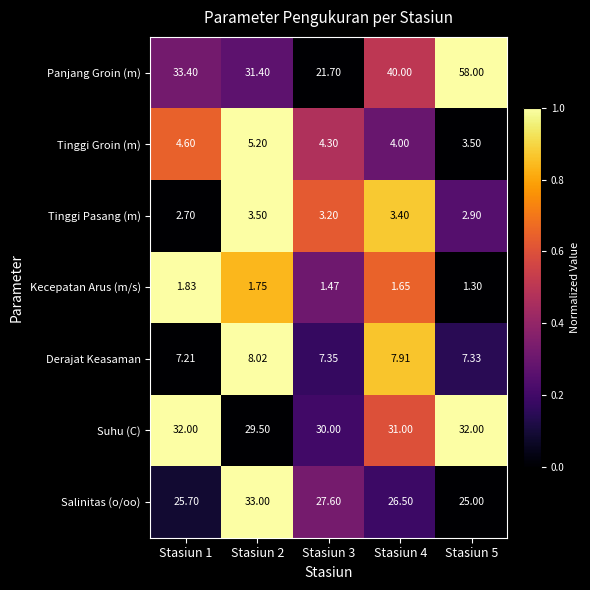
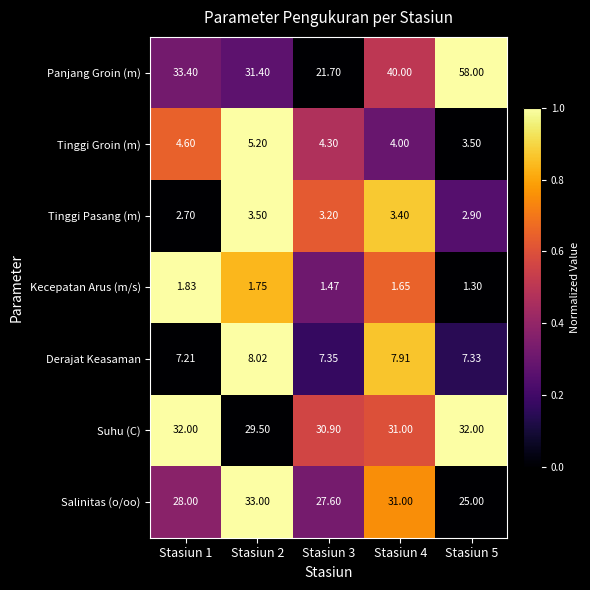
  {
    "Panjang Groin (m)": {
      "Stasiun 1": 33.40,
      "Stasiun 2": 31.40,
      "Stasiun 3": 21.70,
      "Stasiun 4": 40.00,
      "Stasiun 5": 58.00
    },
    "Tinggi Groin (m)": {
      "Stasiun 1": 4.60,
      "Stasiun 2": 5.20,
      "Stasiun 3": 4.30,
      "Stasiun 4": 4.00,
      "Stasiun 5": 3.50
    },
    "Tinggi Pasang (m)": {
      "Stasiun 1": 2.70,
      "Stasiun 2": 3.50,
      "Stasiun 3": 3.20,
      "Stasiun 4": 3.40,
      "Stasiun 5": 2.90
    },
    "Kecepatan Arus (m/s)": {
      "Stasiun 1": 1.83,
      "Stasiun 2": 1.75,
      "Stasiun 3": 1.47,
      "Stasiun 4": 1.65,
      "Stasiun 5": 1.30
    },
    "Derajat Keasaman": {
      "Stasiun 1": 7.21,
      "Stasiun 2": 8.02,
      "Stasiun 3": 7.35,
      "Stasiun 4": 7.91,
      "Stasiun 5": 7.33
    },
    "Suhu (C)": {
      "Stasiun 1": 32.00,
      "Stasiun 2": 29.50,
-     "Stasiun 3": 30.00,
+     "Stasiun 3": 30.90,
      "Stasiun 4": 31.00,
      "Stasiun 5": 32.00
    },
    "Salinitas (o/oo)": {
-     "Stasiun 1": 25.70,
+     "Stasiun 1": 28.00,
      "Stasiun 2": 33.00,
      "Stasiun 3": 27.60,
-     "Stasiun 4": 26.50,
+     "Stasiun 4": 31.00,
      "Stasiun 5": 25.00
    }
  }
